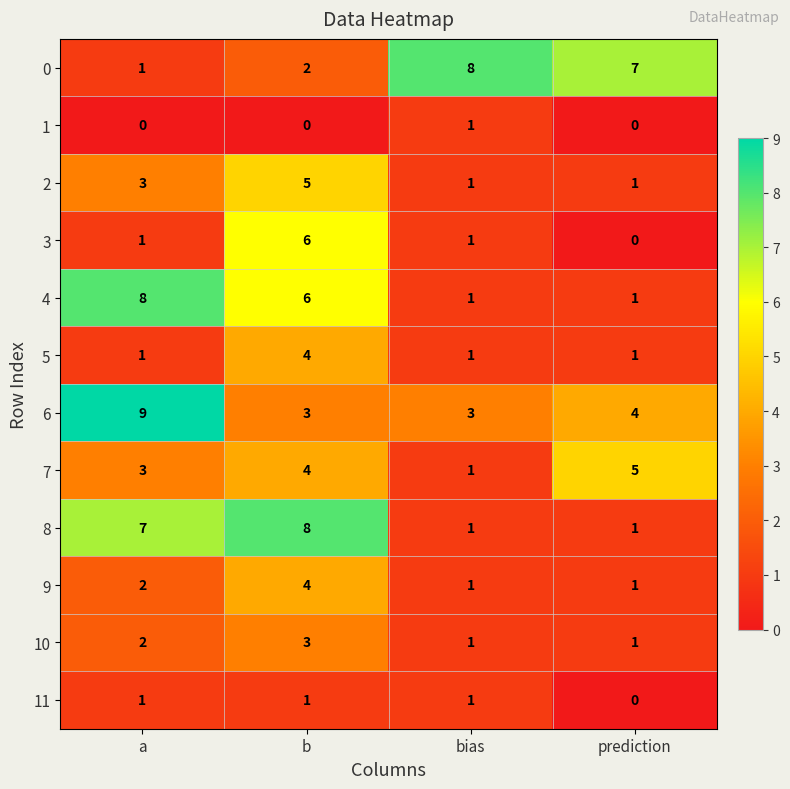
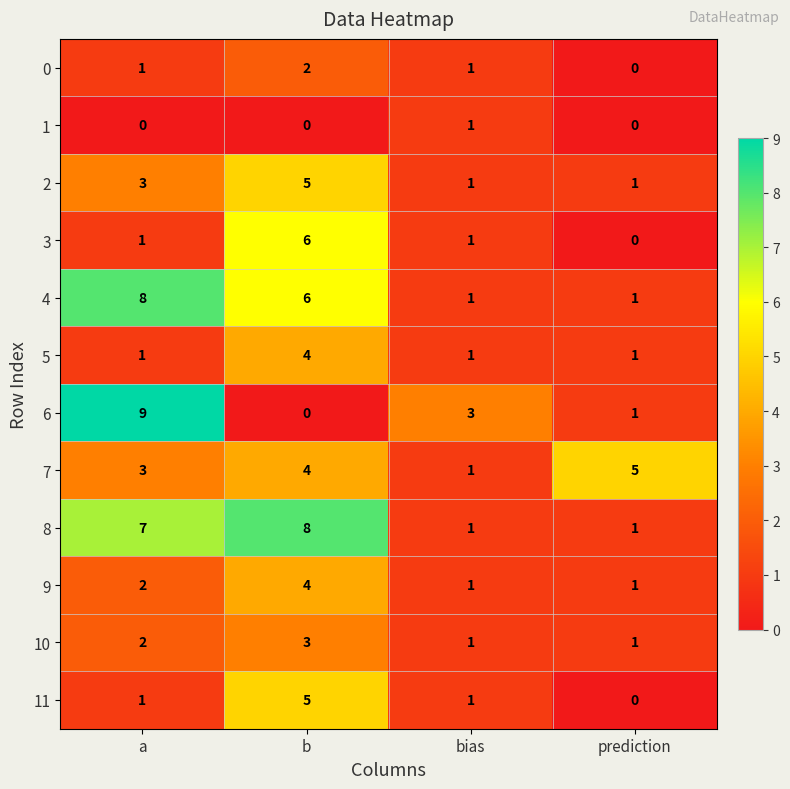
  {
    "0": {
      "a": 1,
      "b": 2,
-     "bias": 8,
-     "prediction": 7
+     "bias": 1,
+     "prediction": 0
    },
    "1": {
      "a": 0,
      "b": 0,
      "bias": 1,
      "prediction": 0
    },
    "2": {
      "a": 3,
      "b": 5,
      "bias": 1,
      "prediction": 1
    },
    "3": {
      "a": 1,
      "b": 6,
      "bias": 1,
      "prediction": 0
    },
    "4": {
      "a": 8,
      "b": 6,
      "bias": 1,
      "prediction": 1
    },
    "5": {
      "a": 1,
      "b": 4,
      "bias": 1,
      "prediction": 1
    },
    "6": {
      "a": 9,
-     "b": 3,
+     "b": 0,
      "bias": 3,
-     "prediction": 4
+     "prediction": 1
    },
    "7": {
      "a": 3,
      "b": 4,
      "bias": 1,
      "prediction": 5
    },
    "8": {
      "a": 7,
      "b": 8,
      "bias": 1,
      "prediction": 1
    },
    "9": {
      "a": 2,
      "b": 4,
      "bias": 1,
      "prediction": 1
    },
    "10": {
      "a": 2,
      "b": 3,
      "bias": 1,
      "prediction": 1
    },
    "11": {
      "a": 1,
-     "b": 1,
+     "b": 5,
      "bias": 1,
      "prediction": 0
    }
  }
